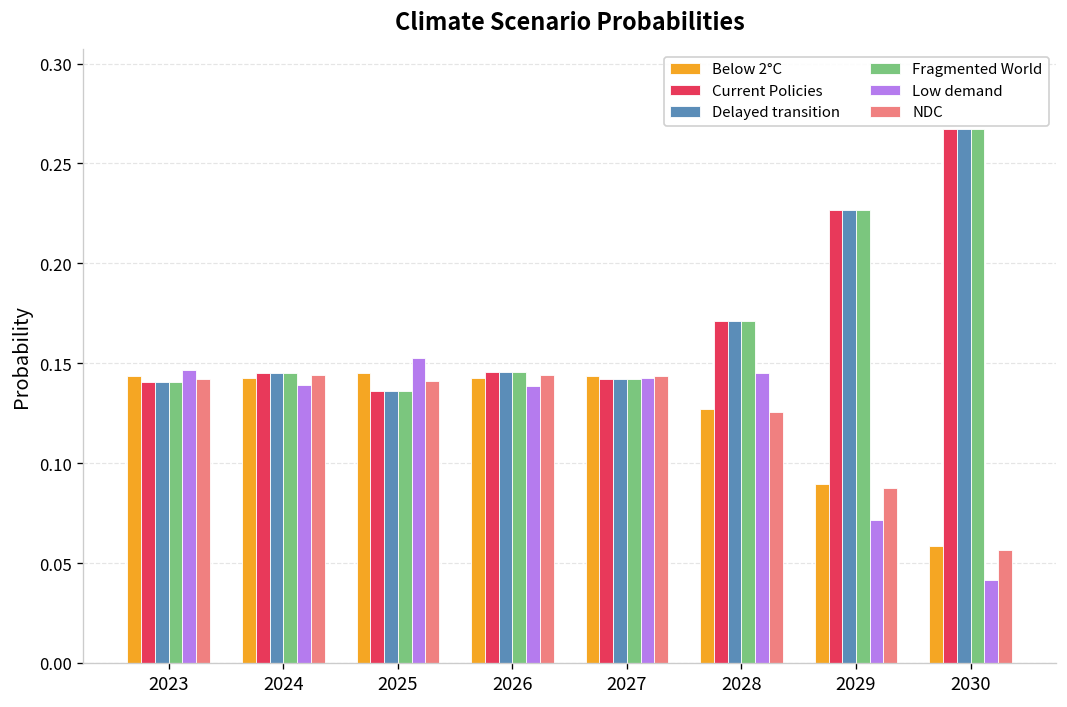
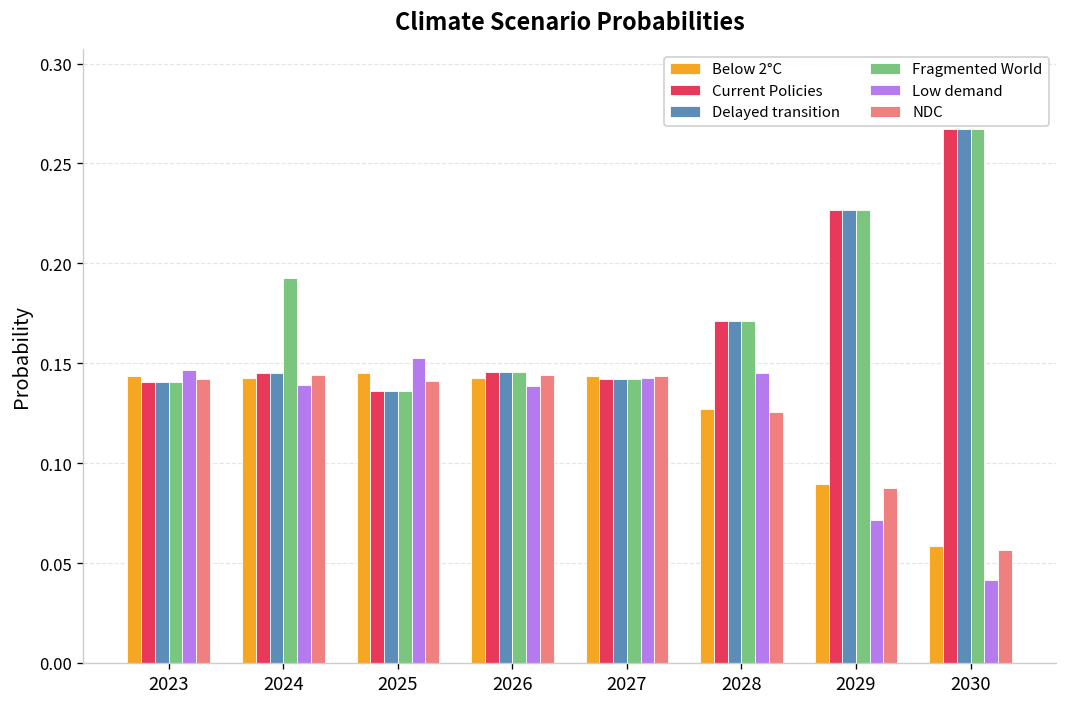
  {
    "Below 2°C": {
      "2023": 0.144,
      "2024": 0.143,
      "2025": 0.145,
      "2026": 0.143,
      "2027": 0.144,
      "2028": 0.127,
      "2029": 0.089,
      "2030": 0.058
    },
    "Current Policies": {
      "2023": 0.140,
      "2024": 0.145,
      "2025": 0.136,
      "2026": 0.145,
      "2027": 0.142,
      "2028": 0.171,
      "2029": 0.226
    },
    "Delayed transition": {
      "2023": 0.140,
      "2024": 0.145,
      "2025": 0.136,
      "2026": 0.145,
      "2027": 0.142,
      "2028": 0.171,
      "2029": 0.226
    },
    "Fragmented World": {
      "2023": 0.140,
-     "2024": 0.145,
+     "2024": 0.193,
      "2025": 0.136,
      "2026": 0.145,
      "2027": 0.142,
      "2028": 0.171,
      "2029": 0.227
    },
    "Low demand": {
      "2023": 0.146,
      "2024": 0.139,
      "2025": 0.153,
      "2026": 0.138,
      "2027": 0.143,
      "2028": 0.145,
      "2029": 0.072,
      "2030": 0.042
    },
    "NDC": {
      "2023": 0.142,
      "2024": 0.144,
      "2025": 0.141,
      "2026": 0.144,
      "2027": 0.144,
      "2028": 0.126,
      "2029": 0.087,
      "2030": 0.056
    }
  }
